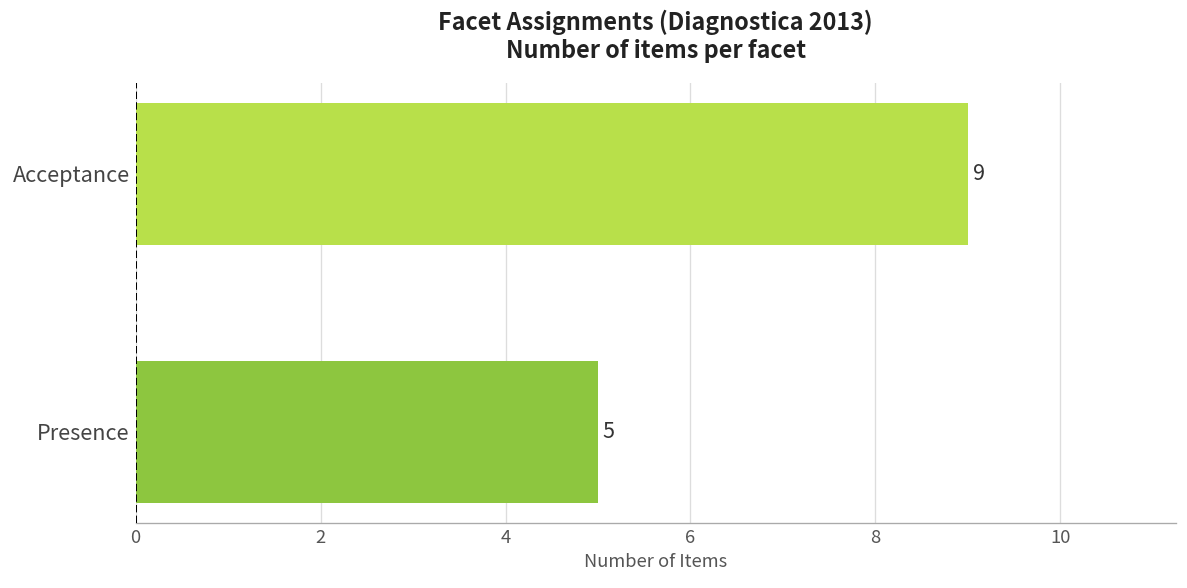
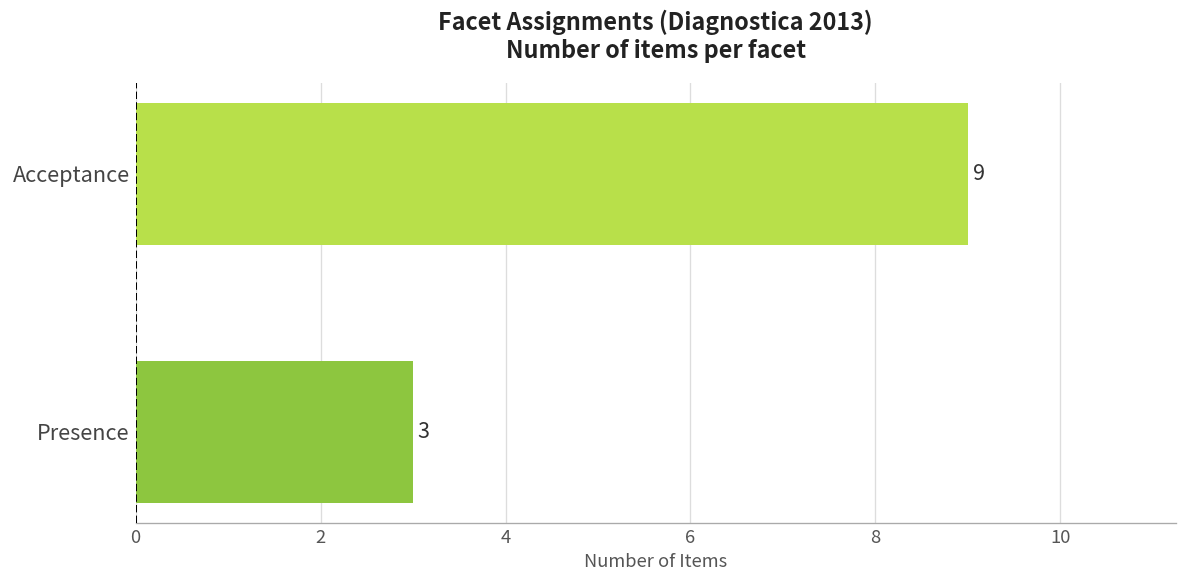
  {
    "Acceptance": 9,
-   "Presence": 5
+   "Presence": 3
  }
